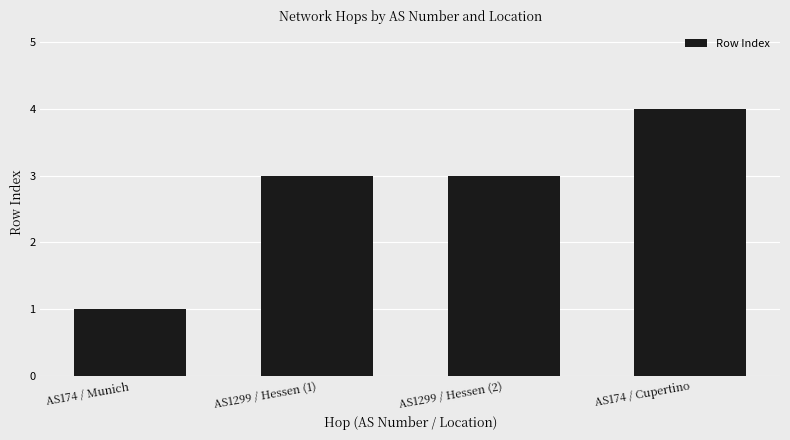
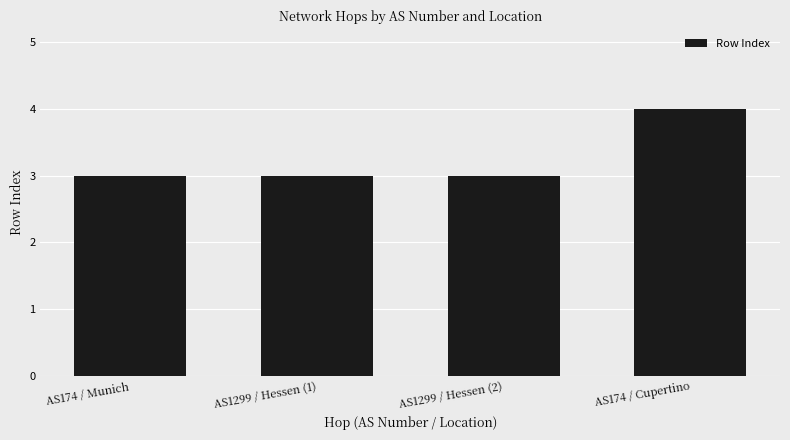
  {
-   "AS174 / Munich": 1,
+   "AS174 / Munich": 3,
    "AS1299 / Hessen (1)": 3,
    "AS1299 / Hessen (2)": 3,
    "AS174 / Cupertino": 4
  }
